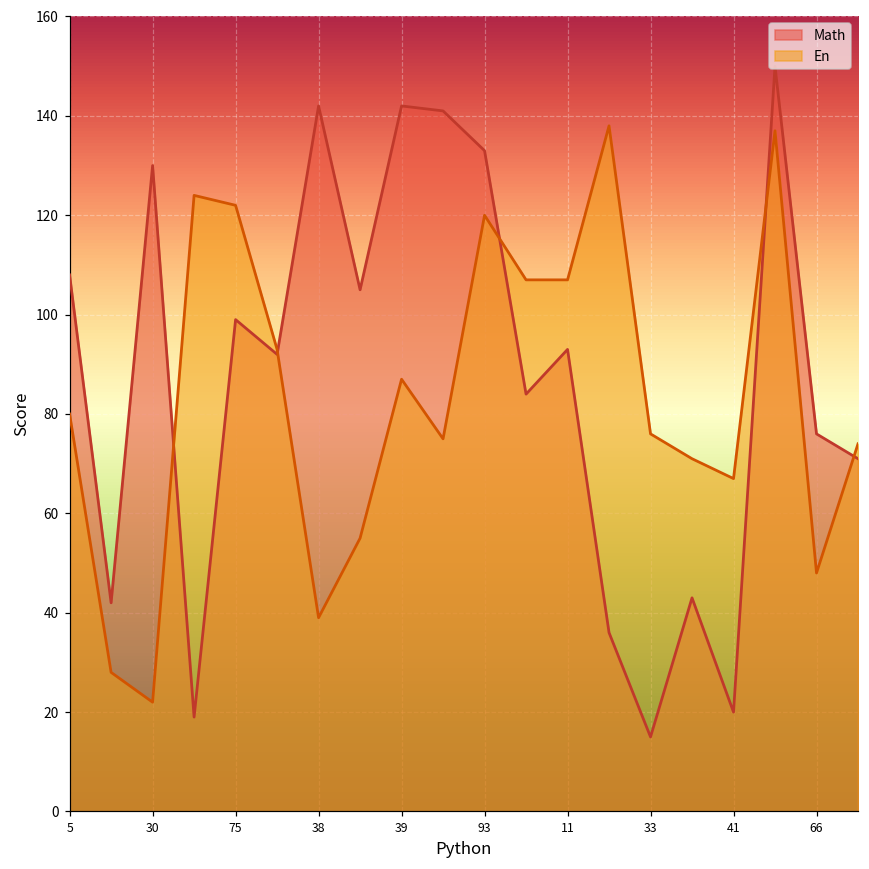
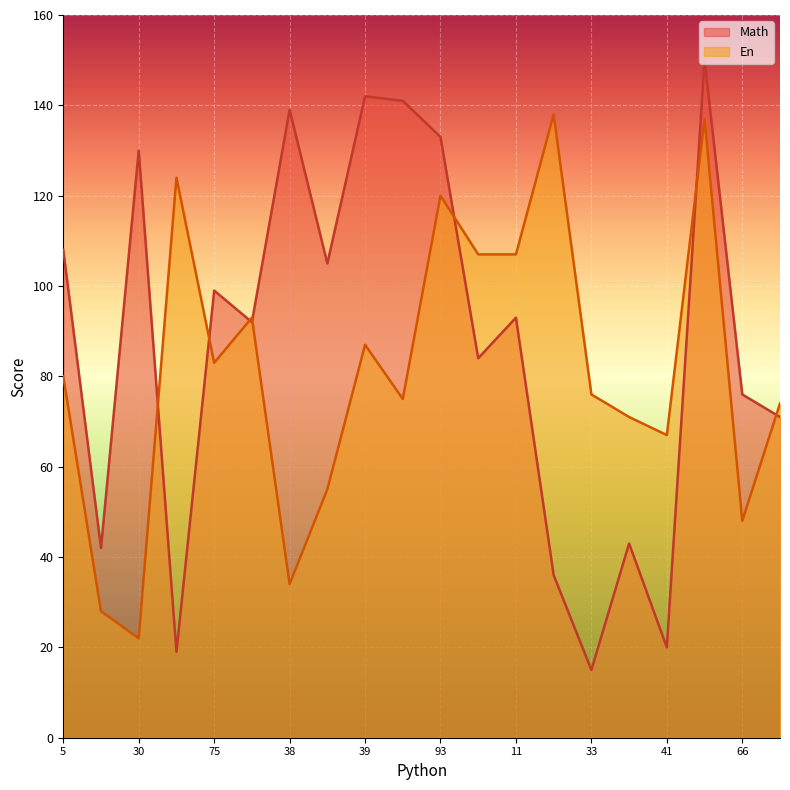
  {
    "Math": {
      "30": 130,
      "75": 99,
-     "38": 142,
+     "38": 139,
      "39": 142,
      "93": 133,
      "33": 15,
      "41": 20,
      "66": 76
    },
    "En": {
      "30": 22,
-     "75": 122,
-     "38": 39,
+     "75": 83,
+     "38": 34,
      "39": 87,
      "93": 120,
      "33": 76,
      "41": 67,
      "66": 48
    }
  }
